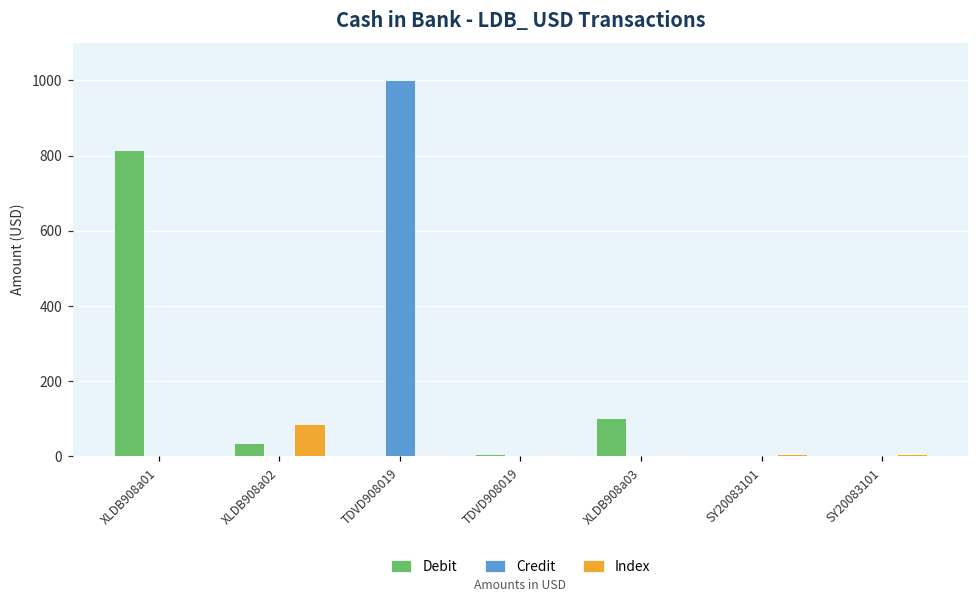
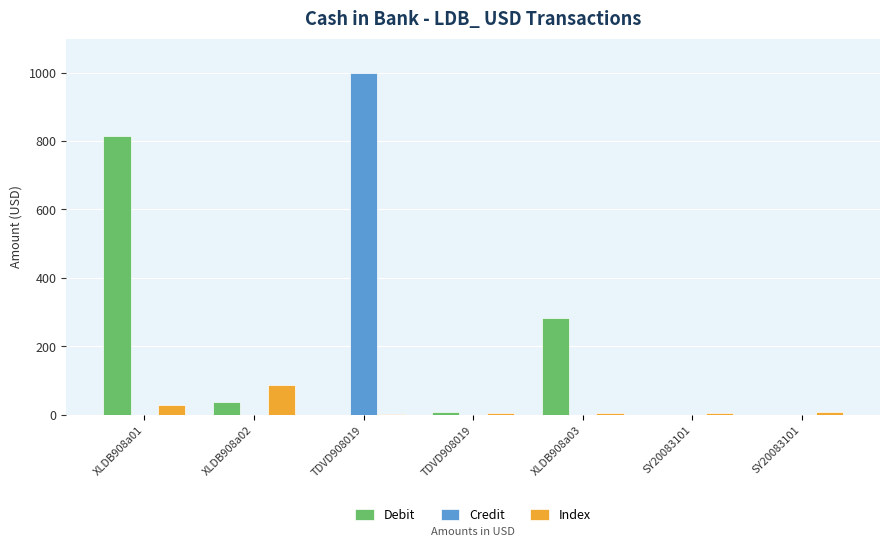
  {
    "Debit": {
      "XLDB908a01": 810,
      "XLDB908a02": 40,
-     "XLDB908a03": 100
+     "XLDB908a03": 280
    },
    "Credit": {
      "XLDB908a01": 0,
      "XLDB908a02": 0,
      "XLDB908a03": 0
    },
    "Index": {
-     "XLDB908a01": 0,
+     "XLDB908a01": 30,
      "XLDB908a02": 90
    }
  }
